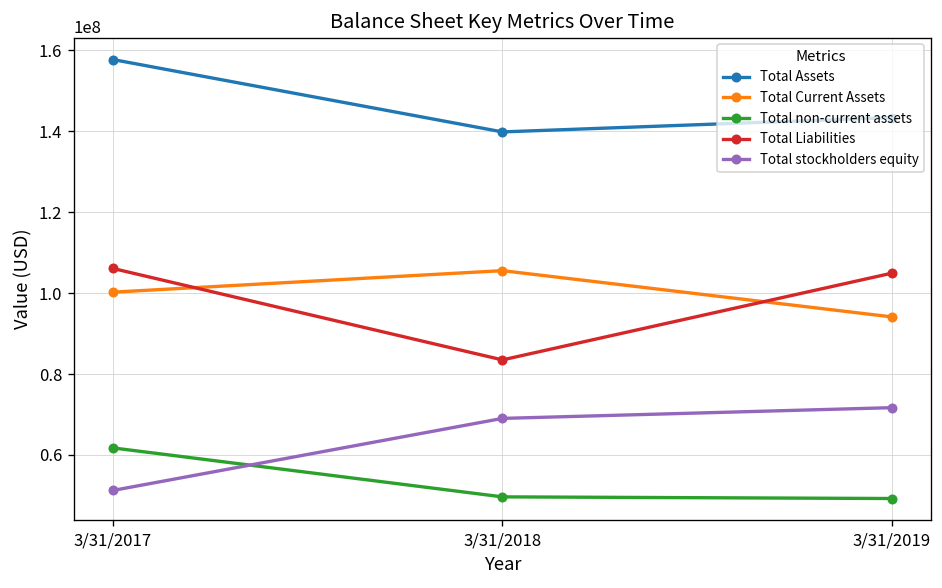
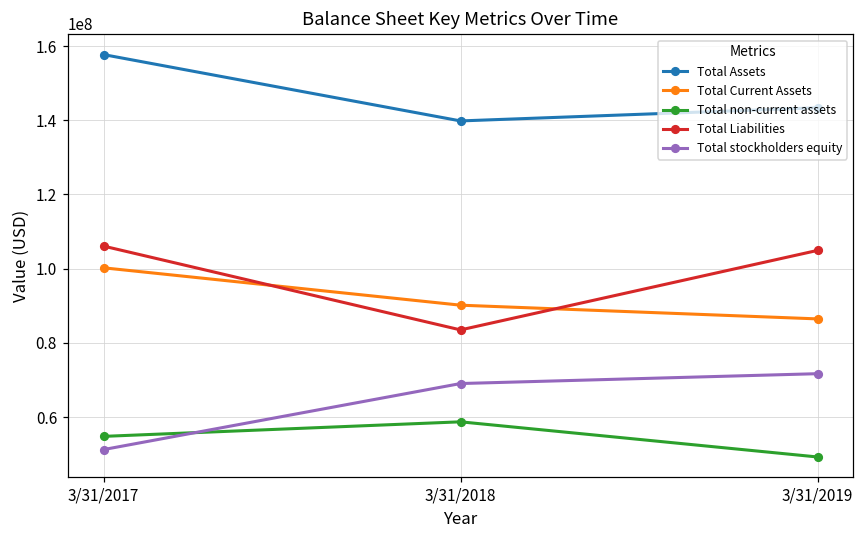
  {
    "Total Assets": {
      "3/31/2017": 158000000,
      "3/31/2018": 140000000
    },
    "Total Current Assets": {
      "3/31/2017": 100000000,
-     "3/31/2018": 106000000,
-     "3/31/2019": 94000000
+     "3/31/2018": 90000000,
+     "3/31/2019": 86000000
    },
    "Total non-current assets": {
-     "3/31/2017": 62000000,
-     "3/31/2018": 50000000,
+     "3/31/2017": 55000000,
+     "3/31/2018": 59000000,
      "3/31/2019": 49000000
    },
    "Total Liabilities": {
      "3/31/2017": 106000000,
      "3/31/2018": 83000000,
      "3/31/2019": 105000000
    },
    "Total stockholders equity": {
      "3/31/2017": 51000000,
      "3/31/2018": 69000000,
      "3/31/2019": 72000000
    }
  }
